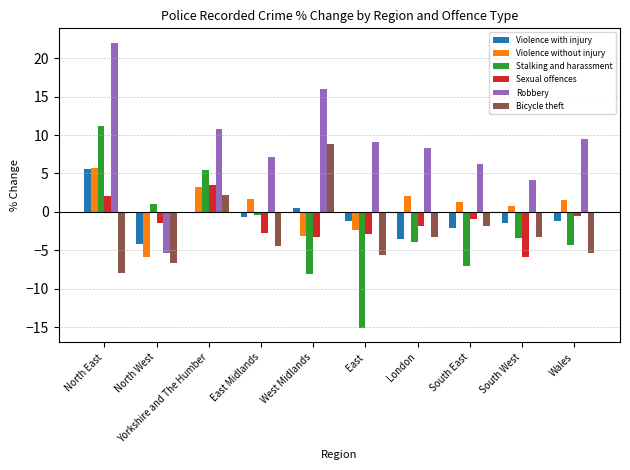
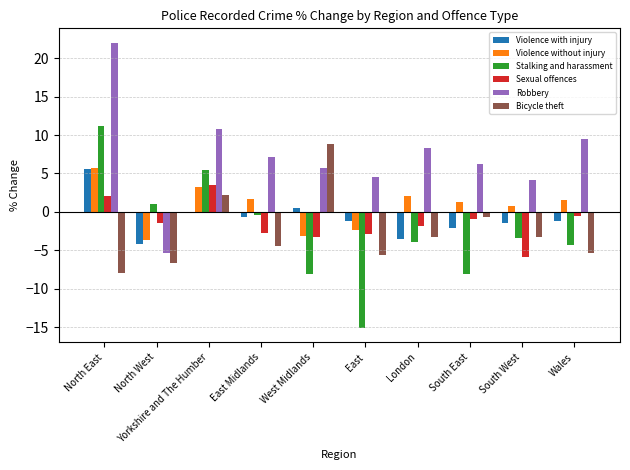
  {
    "Violence with injury": {
      "North East": 6,
      "North West": -4,
      "East Midlands": -1,
      "West Midlands": 1,
      "East": -1,
      "London": -4,
      "South East": -2,
      "South West": -2,
      "Wales": -1
    },
    "Violence without injury": {
      "North East": 6,
-     "North West": -6,
+     "North West": -4,
      "Yorkshire and The Humber": 3,
      "East Midlands": 2,
      "West Midlands": -3,
      "East": -2,
      "London": 2,
      "South East": 1,
      "South West": 1,
      "Wales": 2
    },
    "Stalking and harassment": {
      "North East": 11,
      "North West": 1,
      "Yorkshire and The Humber": 6,
      "East Midlands": 0,
      "West Midlands": -8,
      "East": -15,
      "London": -4,
-     "South East": -7,
+     "South East": -8,
      "South West": -3,
      "Wales": -4
    },
    "Sexual offences": {
      "North East": 2,
      "North West": -1,
      "Yorkshire and The Humber": 4,
      "East Midlands": -3,
      "West Midlands": -3,
      "East": -3,
      "London": -2,
      "South East": -1,
      "South West": -6,
      "Wales": -1
    },
    "Robbery": {
      "North East": 22,
      "North West": -5,
      "Yorkshire and The Humber": 11,
      "East Midlands": 7,
-     "West Midlands": 16,
-     "East": 9,
+     "West Midlands": 6,
+     "East": 5,
      "London": 8,
      "South East": 6,
      "South West": 4,
      "Wales": 10
    },
    "Bicycle theft": {
      "North East": -8,
      "North West": -7,
      "Yorkshire and The Humber": 2,
      "East Midlands": -4,
      "West Midlands": 9,
      "East": -6,
      "London": -3,
-     "South East": -2,
+     "South East": -1,
      "South West": -3,
      "Wales": -5
    }
  }
